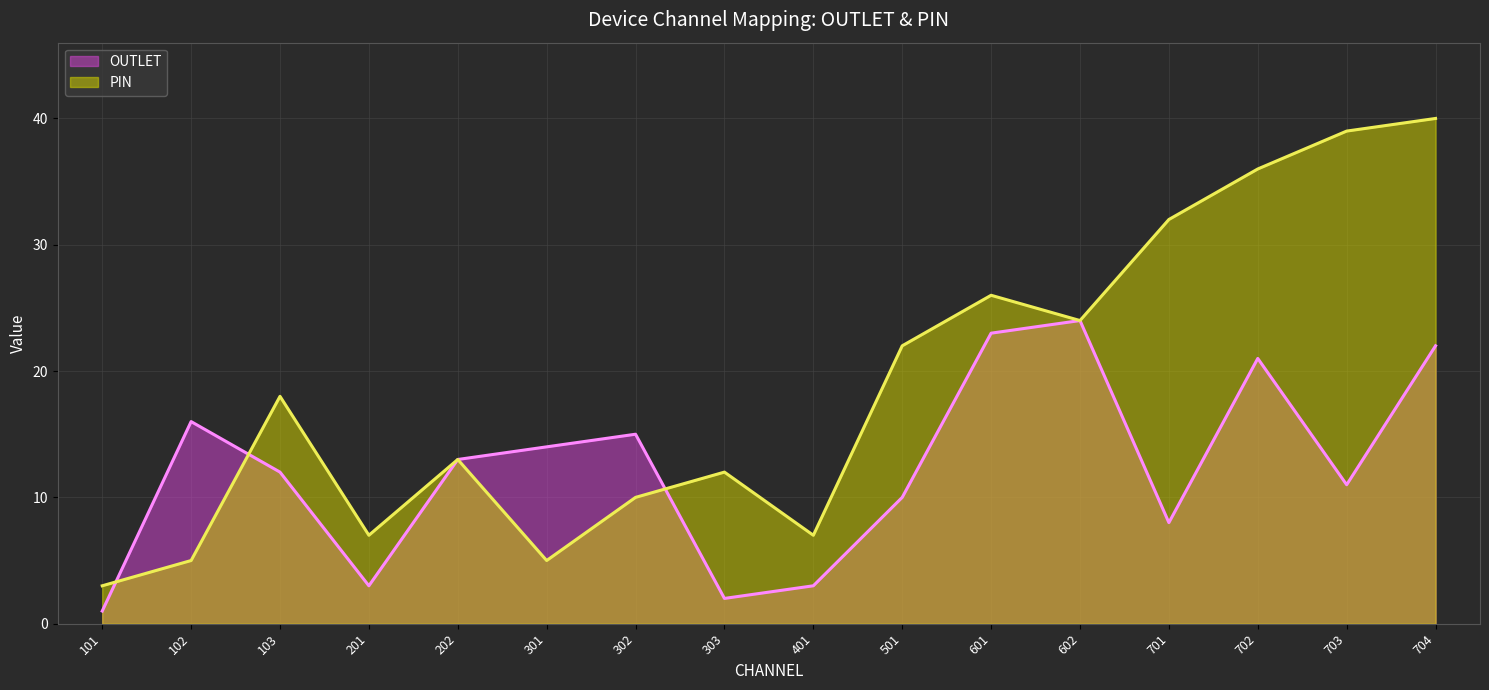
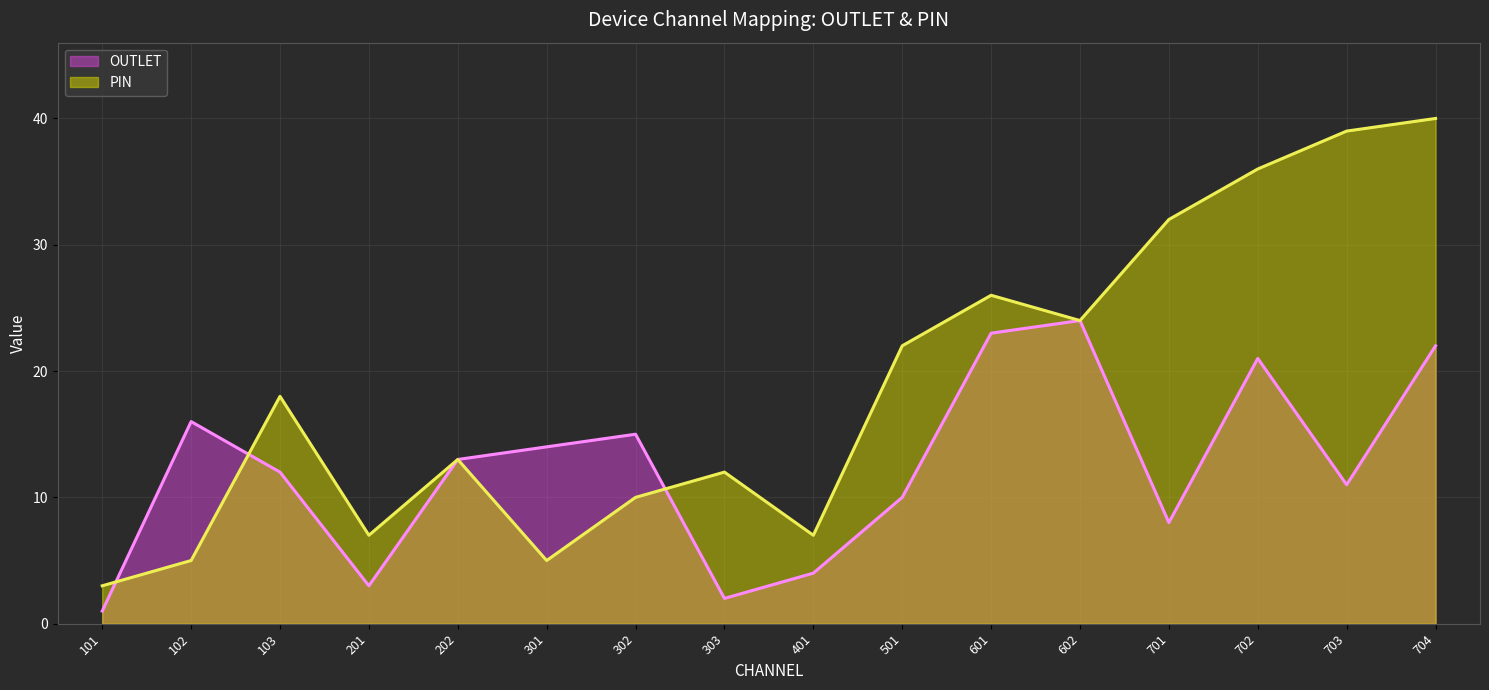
  {
    "OUTLET": {
      "101": 1,
      "102": 16,
      "103": 12,
      "201": 3,
      "301": 14,
      "302": 15,
      "303": 2,
-     "401": 3,
+     "401": 4,
      "501": 10,
      "601": 23,
      "701": 8,
      "702": 21,
      "703": 11,
      "704": 22
    },
    "PIN": {
      "101": 3,
      "102": 5,
      "103": 18,
      "201": 7,
      "301": 5,
      "302": 10,
      "303": 12,
      "401": 7,
      "501": 22,
      "601": 26,
      "701": 32,
      "702": 36,
      "703": 39,
      "704": 40
    }
  }
